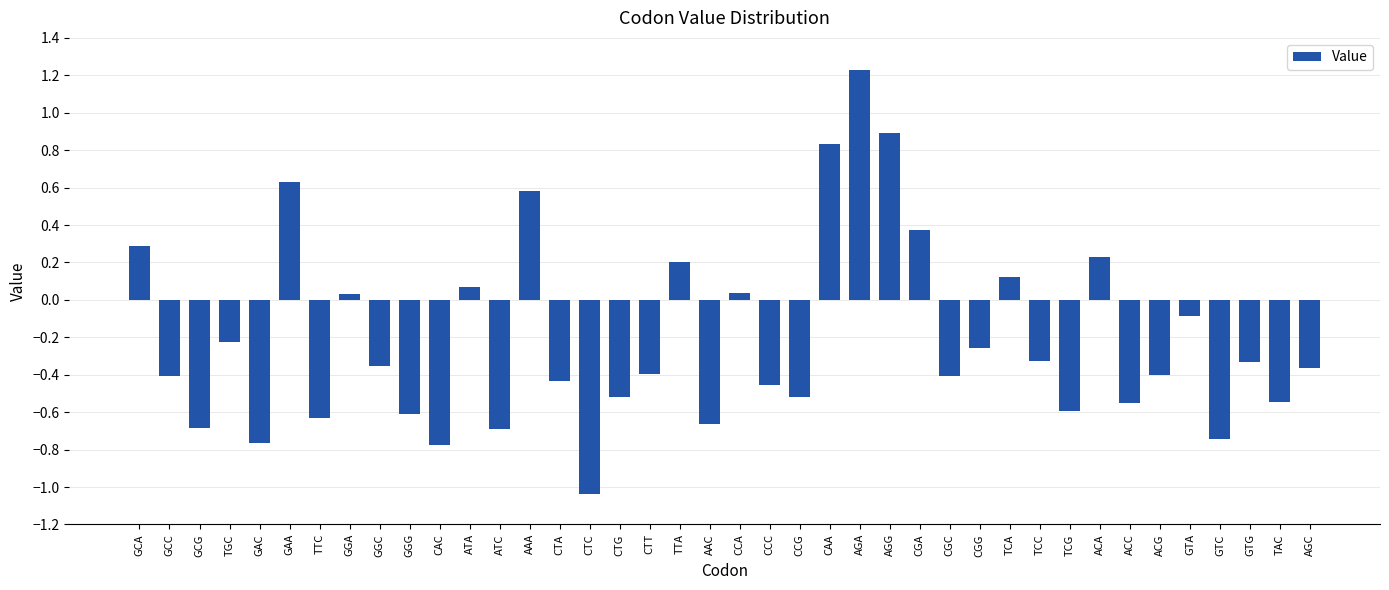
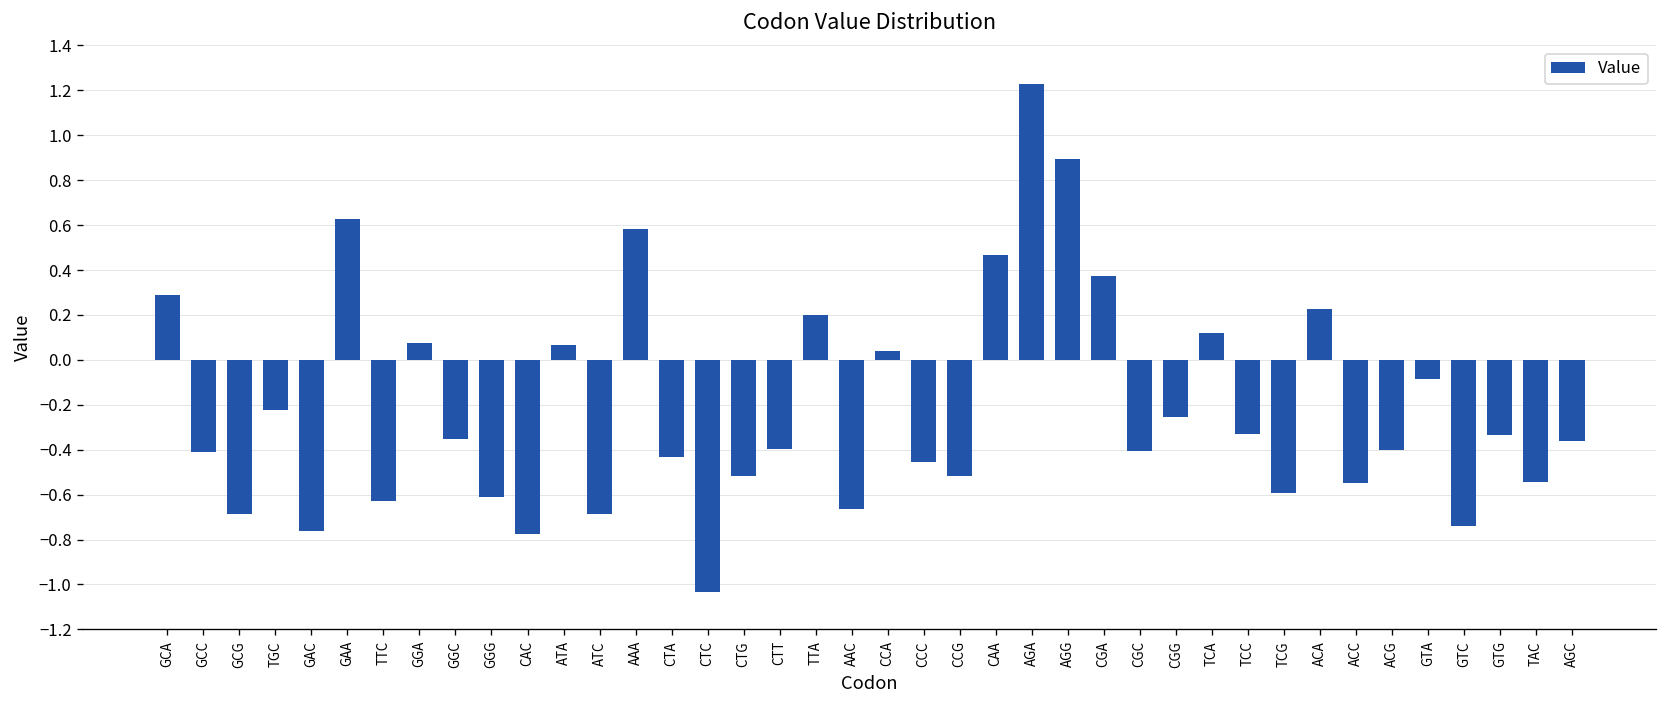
  {
    "GCA": 0.29,
    "GCC": -0.41,
    "GCG": -0.69,
    "TGC": -0.22,
    "GAC": -0.76,
    "GAA": 0.63,
    "TTC": -0.63,
-   "GGA": 0.03,
+   "GGA": 0.07,
    "GGC": -0.35,
    "GGG": -0.61,
    "CAC": -0.78,
    "ATA": 0.07,
    "ATC": -0.69,
    "AAA": 0.58,
    "CTA": -0.43,
    "CTC": -1.03,
    "CTG": -0.52,
    "CTT": -0.39,
    "TTA": 0.20,
    "AAC": -0.66,
    "CCA": 0.04,
    "CCC": -0.45,
    "CCG": -0.52,
-   "CAA": 0.83,
+   "CAA": 0.47,
    "AGA": 1.23,
    "AGG": 0.89,
    "CGA": 0.37,
    "CGC": -0.41,
    "CGG": -0.26,
    "TCA": 0.12,
    "TCC": -0.33,
    "TCG": -0.59,
    "ACA": 0.23,
    "ACC": -0.55,
    "ACG": -0.40,
    "GTA": -0.09,
    "GTC": -0.74,
    "GTG": -0.33,
    "TAC": -0.54,
    "AGC": -0.36
  }
